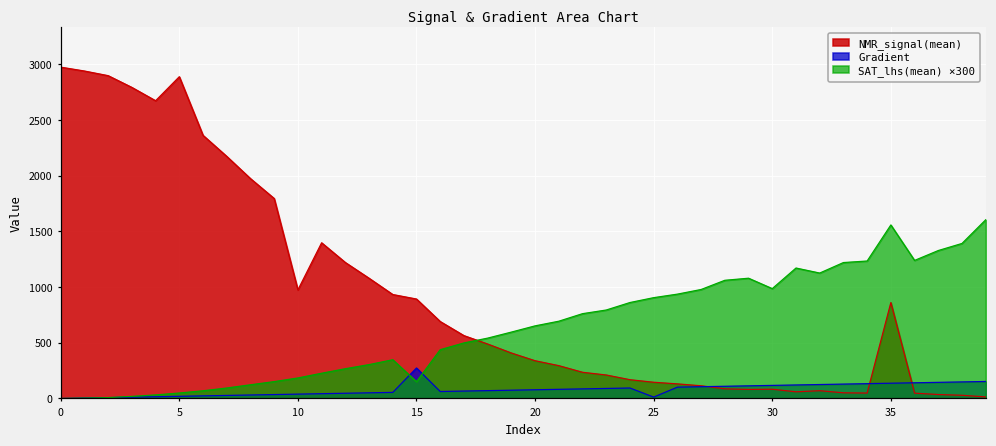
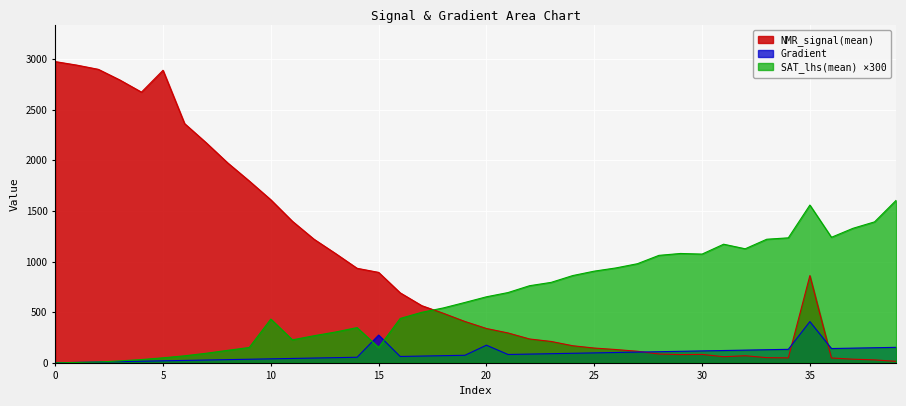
  {
    "NMR_signal(mean)": {
      "0": 2970,
      "5": 2890,
-     "10": 970,
+     "10": 1610,
      "15": 890,
      "20": 340,
      "25": 150,
      "30": 80,
      "35": 860
    },
    "Gradient": {
      "5": 20,
      "10": 40,
      "15": 270,
-     "20": 80,
-     "25": 10,
+     "20": 170,
+     "25": 100,
      "30": 120,
-     "35": 140
+     "35": 410
    },
    "SAT_lhs(mean) ×300": {
      "5": 50,
-     "10": 180,
+     "10": 430,
      "15": 150,
      "20": 650,
      "25": 900,
-     "30": 990,
+     "30": 1070,
      "35": 1560
    }
  }
